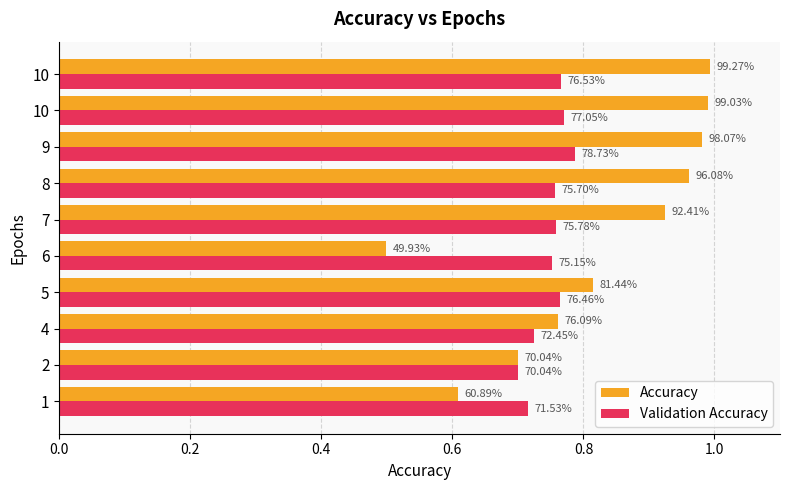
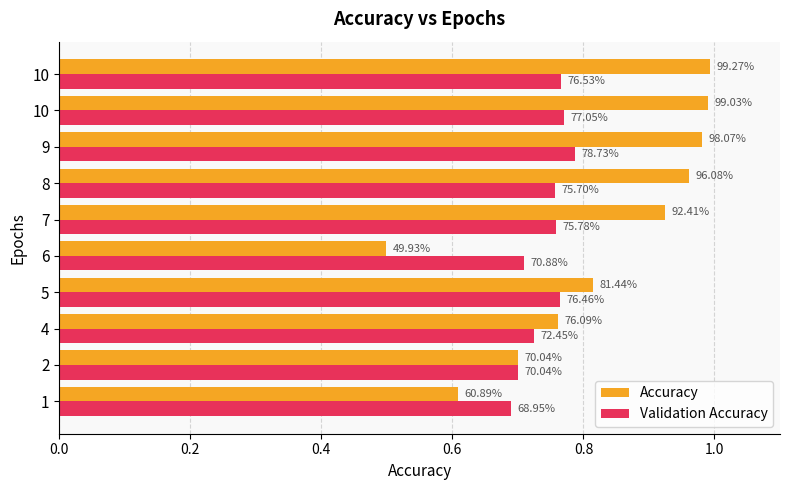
  {
    "Accuracy": {
      "9": "98.07%",
      "8": "96.08%",
      "7": "92.41%",
      "6": "49.93%",
      "5": "81.44%",
      "4": "76.09%",
      "2": "70.04%",
      "1": "60.89%"
    },
    "Validation Accuracy": {
      "9": "78.73%",
      "8": "75.70%",
      "7": "75.78%",
-     "6": "75.15%",
+     "6": "70.88%",
      "5": "76.46%",
      "4": "72.45%",
      "2": "70.04%",
-     "1": "71.53%"
+     "1": "68.95%"
    }
  }
